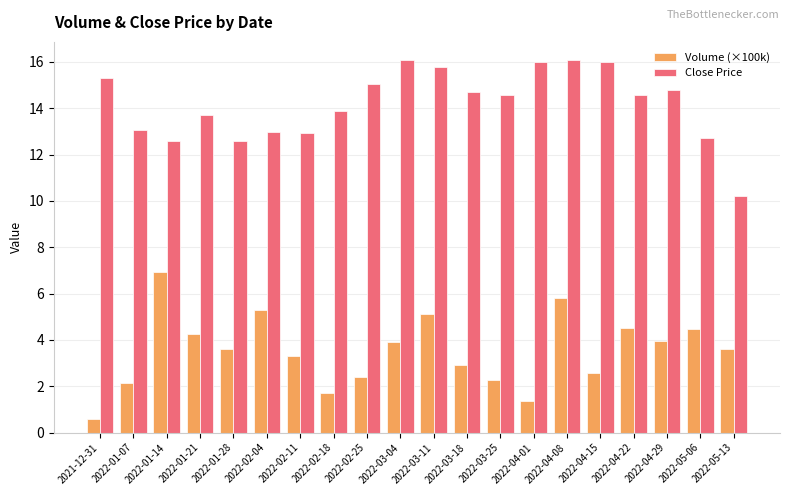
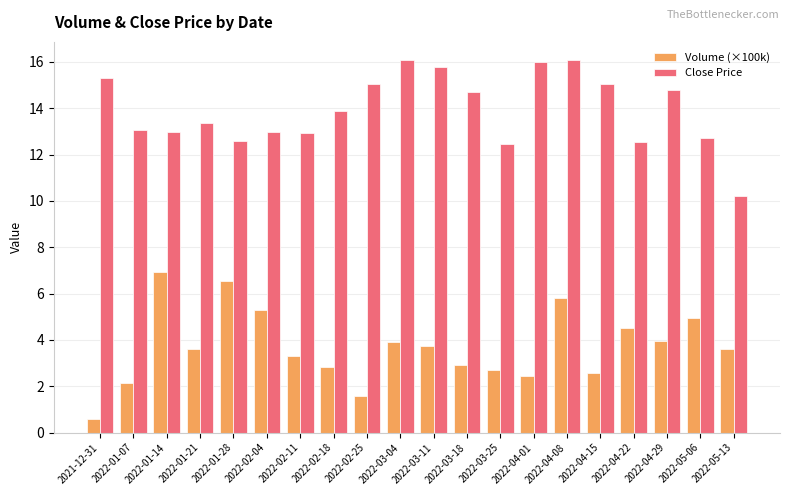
  {
    "Volume (×100k)": {
      "2021-12-31": 0.6,
      "2022-01-07": 2.1,
      "2022-01-14": 6.9,
-     "2022-01-21": 4.3,
-     "2022-01-28": 3.6,
+     "2022-01-21": 3.6,
+     "2022-01-28": 6.5,
      "2022-02-04": 5.3,
      "2022-02-11": 3.3,
-     "2022-02-18": 1.7,
-     "2022-02-25": 2.4,
+     "2022-02-18": 2.8,
+     "2022-02-25": 1.6,
      "2022-03-04": 3.9,
-     "2022-03-11": 5.1,
+     "2022-03-11": 3.7,
      "2022-03-18": 2.9,
-     "2022-03-25": 2.3,
-     "2022-04-01": 1.4,
+     "2022-03-25": 2.7,
+     "2022-04-01": 2.4,
      "2022-04-08": 5.8,
      "2022-04-15": 2.6,
      "2022-04-22": 4.5,
      "2022-04-29": 4.0,
-     "2022-05-06": 4.5,
+     "2022-05-06": 5.0,
      "2022-05-13": 3.6
    },
    "Close Price": {
      "2021-12-31": 15.3,
      "2022-01-07": 13.1,
-     "2022-01-14": 12.6,
-     "2022-01-21": 13.7,
+     "2022-01-14": 13.0,
+     "2022-01-21": 13.4,
      "2022-01-28": 12.6,
      "2022-02-04": 13.0,
      "2022-02-11": 12.9,
      "2022-02-18": 13.9,
      "2022-02-25": 15.1,
      "2022-03-04": 16.1,
      "2022-03-11": 15.8,
      "2022-03-18": 14.7,
-     "2022-03-25": 14.6,
+     "2022-03-25": 12.5,
      "2022-04-01": 16.0,
      "2022-04-08": 16.1,
-     "2022-04-15": 16.0,
-     "2022-04-22": 14.6,
+     "2022-04-15": 15.1,
+     "2022-04-22": 12.5,
      "2022-04-29": 14.8,
      "2022-05-06": 12.7,
      "2022-05-13": 10.2
    }
  }
